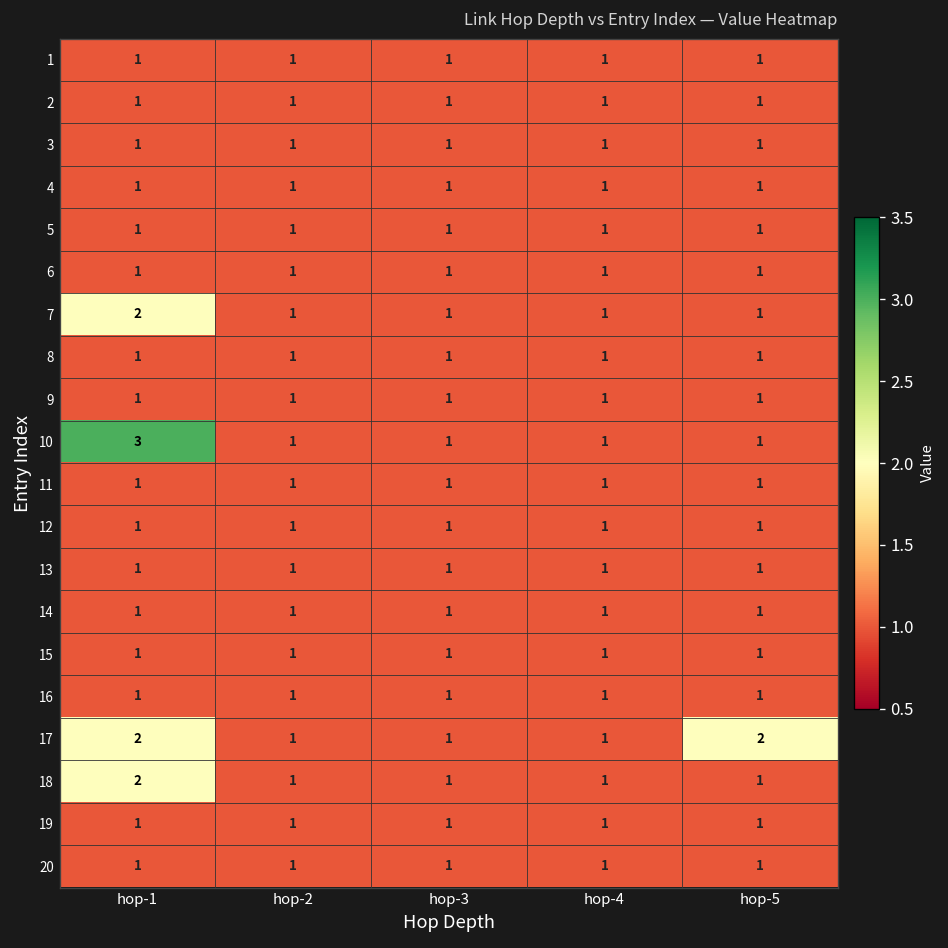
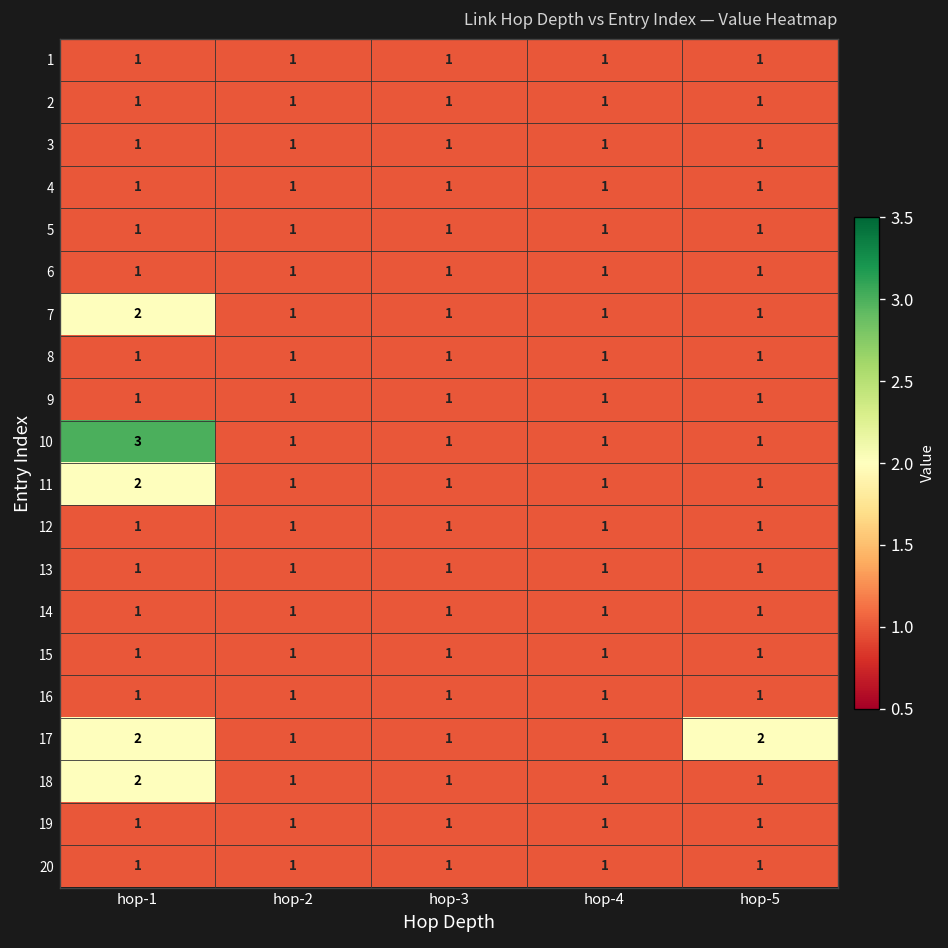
  {
    "1": {
      "hop-1": 1,
      "hop-2": 1,
      "hop-3": 1,
      "hop-4": 1,
      "hop-5": 1
    },
    "2": {
      "hop-1": 1,
      "hop-2": 1,
      "hop-3": 1,
      "hop-4": 1,
      "hop-5": 1
    },
    "3": {
      "hop-1": 1,
      "hop-2": 1,
      "hop-3": 1,
      "hop-4": 1,
      "hop-5": 1
    },
    "4": {
      "hop-1": 1,
      "hop-2": 1,
      "hop-3": 1,
      "hop-4": 1,
      "hop-5": 1
    },
    "5": {
      "hop-1": 1,
      "hop-2": 1,
      "hop-3": 1,
      "hop-4": 1,
      "hop-5": 1
    },
    "6": {
      "hop-1": 1,
      "hop-2": 1,
      "hop-3": 1,
      "hop-4": 1,
      "hop-5": 1
    },
    "7": {
      "hop-1": 2,
      "hop-2": 1,
      "hop-3": 1,
      "hop-4": 1,
      "hop-5": 1
    },
    "8": {
      "hop-1": 1,
      "hop-2": 1,
      "hop-3": 1,
      "hop-4": 1,
      "hop-5": 1
    },
    "9": {
      "hop-1": 1,
      "hop-2": 1,
      "hop-3": 1,
      "hop-4": 1,
      "hop-5": 1
    },
    "10": {
      "hop-1": 3,
      "hop-2": 1,
      "hop-3": 1,
      "hop-4": 1,
      "hop-5": 1
    },
    "11": {
-     "hop-1": 1,
+     "hop-1": 2,
      "hop-2": 1,
      "hop-3": 1,
      "hop-4": 1,
      "hop-5": 1
    },
    "12": {
      "hop-1": 1,
      "hop-2": 1,
      "hop-3": 1,
      "hop-4": 1,
      "hop-5": 1
    },
    "13": {
      "hop-1": 1,
      "hop-2": 1,
      "hop-3": 1,
      "hop-4": 1,
      "hop-5": 1
    },
    "14": {
      "hop-1": 1,
      "hop-2": 1,
      "hop-3": 1,
      "hop-4": 1,
      "hop-5": 1
    },
    "15": {
      "hop-1": 1,
      "hop-2": 1,
      "hop-3": 1,
      "hop-4": 1,
      "hop-5": 1
    },
    "16": {
      "hop-1": 1,
      "hop-2": 1,
      "hop-3": 1,
      "hop-4": 1,
      "hop-5": 1
    },
    "17": {
      "hop-1": 2,
      "hop-2": 1,
      "hop-3": 1,
      "hop-4": 1,
      "hop-5": 2
    },
    "18": {
      "hop-1": 2,
      "hop-2": 1,
      "hop-3": 1,
      "hop-4": 1,
      "hop-5": 1
    },
    "19": {
      "hop-1": 1,
      "hop-2": 1,
      "hop-3": 1,
      "hop-4": 1,
      "hop-5": 1
    },
    "20": {
      "hop-1": 1,
      "hop-2": 1,
      "hop-3": 1,
      "hop-4": 1,
      "hop-5": 1
    }
  }
